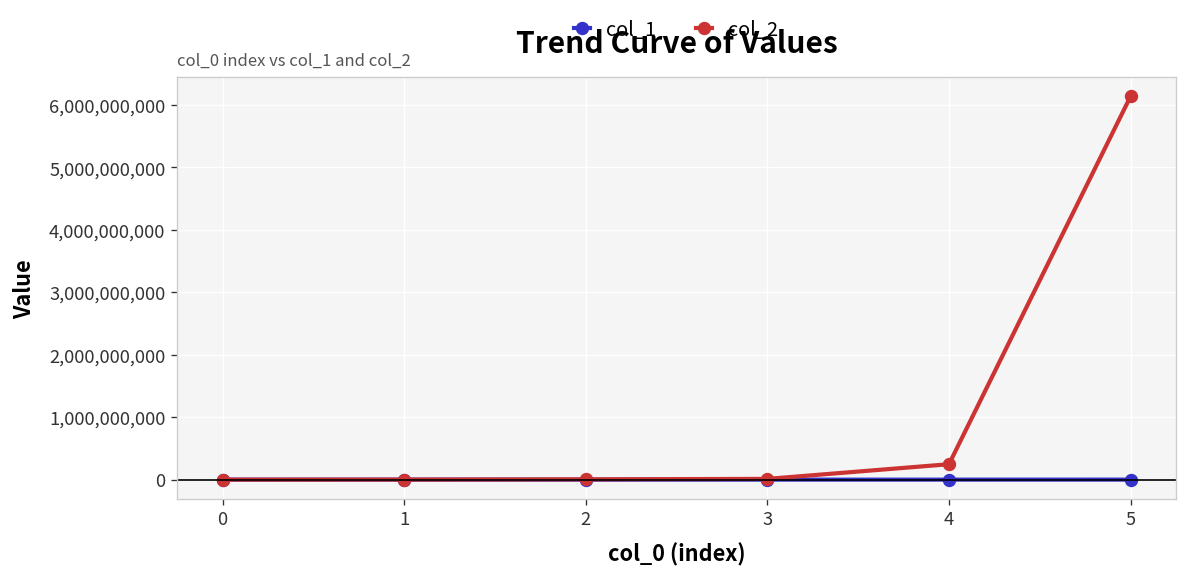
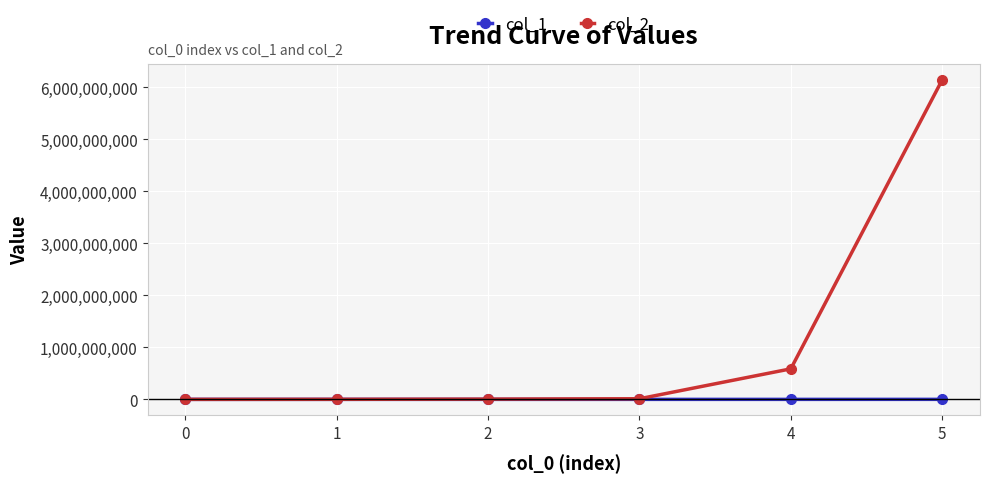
  {
    "col_1": {
      "4": "0",
      "5": "0"
    },
    "col_2": {
-     "4": "200,000,000",
+     "4": "600,000,000",
      "5": "6,100,000,000"
    }
  }
